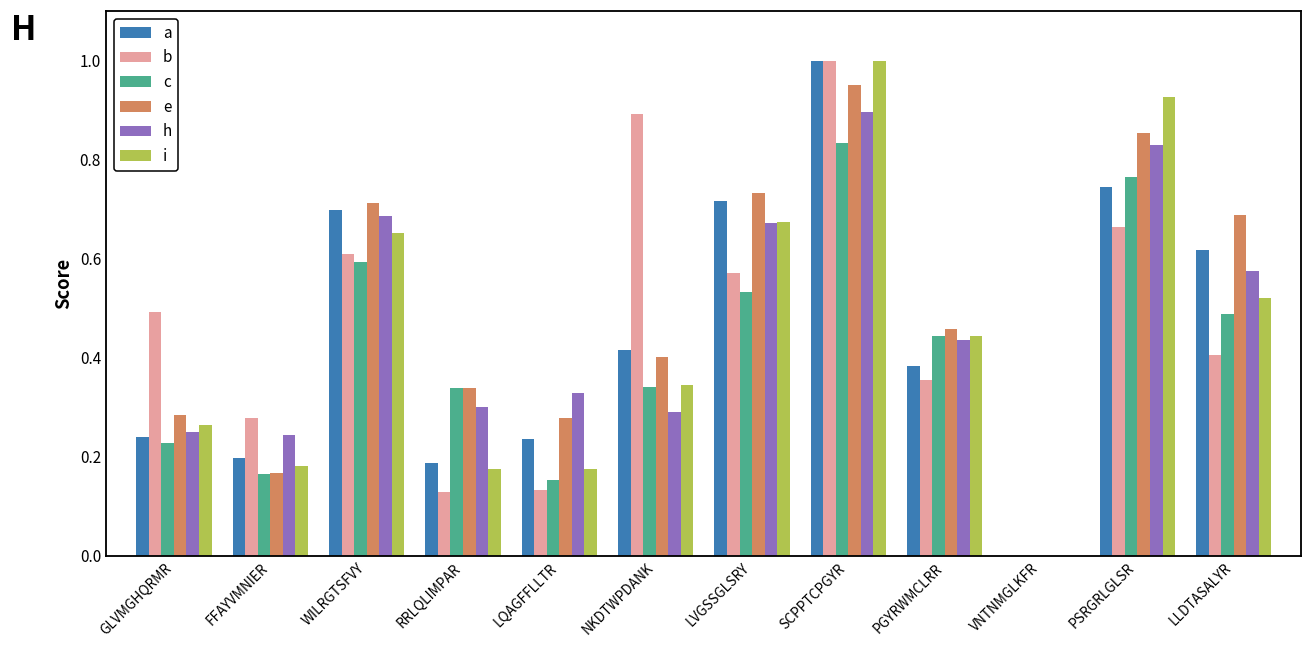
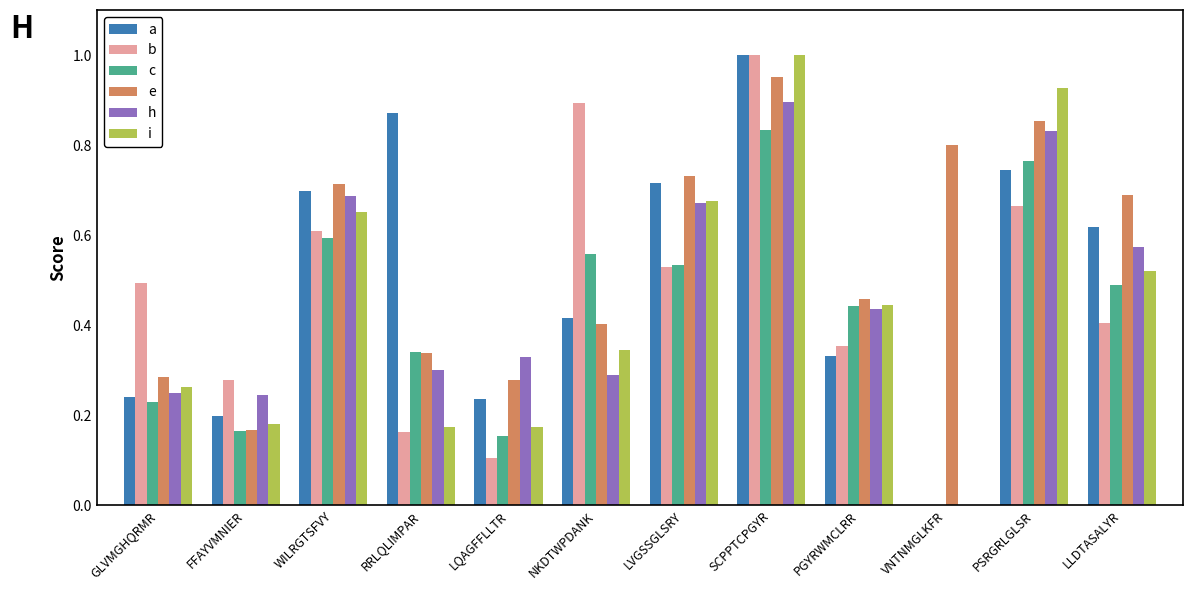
  {
    "a": {
      "GLVMGHQRMR": 0.24,
      "FFAYVMNIER": 0.20,
      "WILRGTSFVY": 0.70,
-     "RRLQLIMPAR": 0.19,
+     "RRLQLIMPAR": 0.87,
      "LQAGFFLLTR": 0.24,
      "NKDTWPDANK": 0.42,
      "LVGSSGLSRY": 0.72,
      "SCPPTCPGYR": 1.00,
-     "PGYRWMCLRR": 0.38,
+     "PGYRWMCLRR": 0.33,
      "VNTNMGLKFR": 0.00,
      "PSRGRLGLSR": 0.75,
      "LLDTASALYR": 0.62
    },
    "b": {
      "GLVMGHQRMR": 0.49,
      "FFAYVMNIER": 0.28,
      "WILRGTSFVY": 0.61,
-     "RRLQLIMPAR": 0.13,
-     "LQAGFFLLTR": 0.13,
+     "RRLQLIMPAR": 0.16,
+     "LQAGFFLLTR": 0.10,
      "NKDTWPDANK": 0.89,
-     "LVGSSGLSRY": 0.57,
+     "LVGSSGLSRY": 0.53,
      "SCPPTCPGYR": 1.00,
      "PGYRWMCLRR": 0.35,
      "VNTNMGLKFR": 0.00,
      "PSRGRLGLSR": 0.66,
      "LLDTASALYR": 0.41
    },
    "c": {
      "GLVMGHQRMR": 0.23,
      "FFAYVMNIER": 0.16,
      "WILRGTSFVY": 0.59,
      "RRLQLIMPAR": 0.34,
      "LQAGFFLLTR": 0.15,
-     "NKDTWPDANK": 0.34,
+     "NKDTWPDANK": 0.56,
      "LVGSSGLSRY": 0.53,
      "SCPPTCPGYR": 0.83,
      "PGYRWMCLRR": 0.44,
      "VNTNMGLKFR": 0.00,
      "PSRGRLGLSR": 0.76,
      "LLDTASALYR": 0.49
    },
    "e": {
      "GLVMGHQRMR": 0.29,
      "FFAYVMNIER": 0.17,
      "WILRGTSFVY": 0.71,
      "RRLQLIMPAR": 0.34,
      "LQAGFFLLTR": 0.28,
      "NKDTWPDANK": 0.4,
      "LVGSSGLSRY": 0.73,
      "SCPPTCPGYR": 0.95,
      "PGYRWMCLRR": 0.46,
-     "VNTNMGLKFR": 0.0,
+     "VNTNMGLKFR": 0.8,
      "PSRGRLGLSR": 0.85,
      "LLDTASALYR": 0.69
    },
    "h": {
      "GLVMGHQRMR": 0.25,
      "FFAYVMNIER": 0.24,
      "WILRGTSFVY": 0.69,
      "RRLQLIMPAR": 0.30,
      "LQAGFFLLTR": 0.33,
      "NKDTWPDANK": 0.29,
      "LVGSSGLSRY": 0.67,
      "SCPPTCPGYR": 0.90,
      "PGYRWMCLRR": 0.44,
      "VNTNMGLKFR": 0.00,
      "PSRGRLGLSR": 0.83,
      "LLDTASALYR": 0.57
    },
    "i": {
      "GLVMGHQRMR": 0.26,
      "FFAYVMNIER": 0.18,
      "WILRGTSFVY": 0.65,
      "RRLQLIMPAR": 0.18,
      "LQAGFFLLTR": 0.17,
      "NKDTWPDANK": 0.35,
      "LVGSSGLSRY": 0.67,
      "SCPPTCPGYR": 1.00,
      "PGYRWMCLRR": 0.44,
      "VNTNMGLKFR": 0.00,
      "PSRGRLGLSR": 0.93,
      "LLDTASALYR": 0.52
    }
  }
